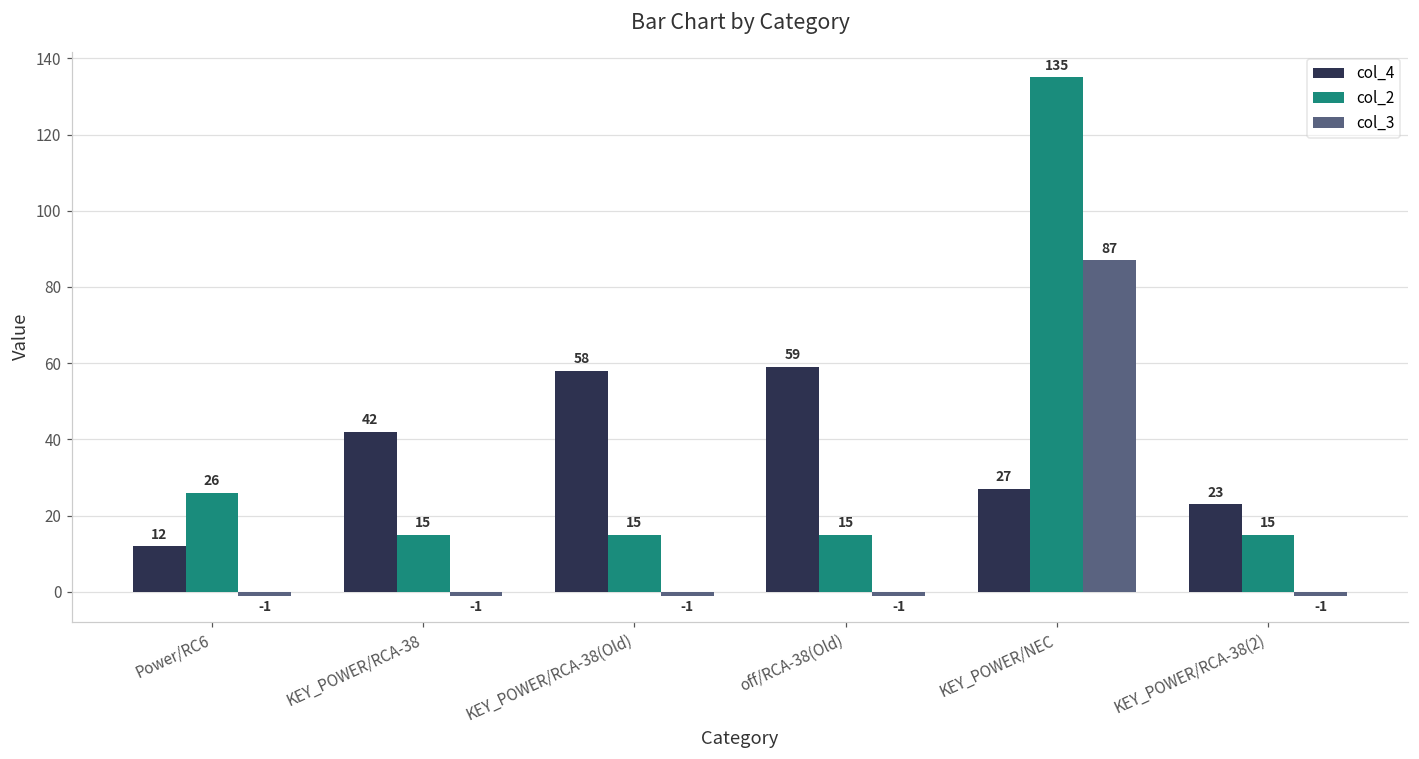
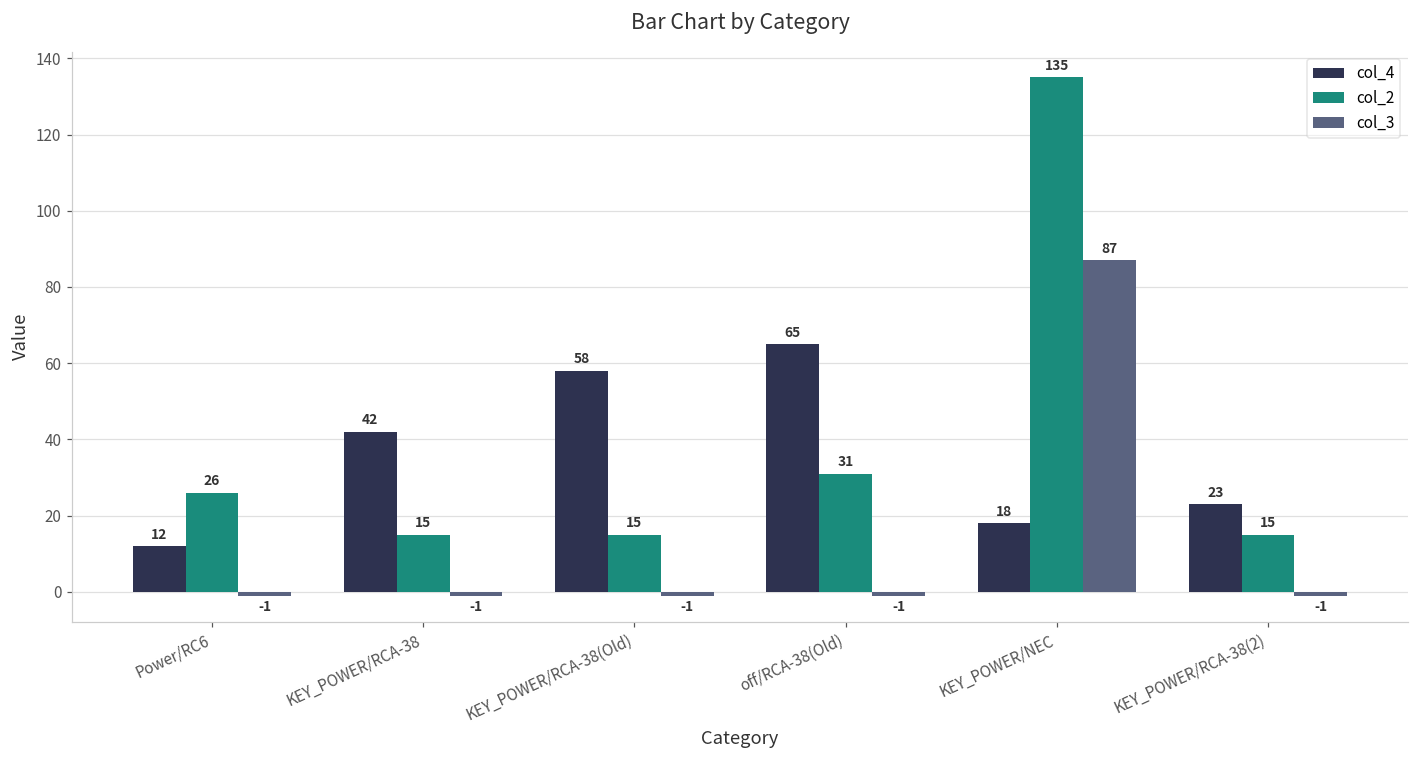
  {
    "col_4": {
      "Power/RC6": 12,
      "KEY_POWER/RCA-38": 42,
      "KEY_POWER/RCA-38(Old)": 58,
-     "off/RCA-38(Old)": 59,
-     "KEY_POWER/NEC": 27,
+     "off/RCA-38(Old)": 65,
+     "KEY_POWER/NEC": 18,
      "KEY_POWER/RCA-38(2)": 23
    },
    "col_2": {
      "Power/RC6": 26,
      "KEY_POWER/RCA-38": 15,
      "KEY_POWER/RCA-38(Old)": 15,
-     "off/RCA-38(Old)": 15,
+     "off/RCA-38(Old)": 31,
      "KEY_POWER/NEC": 135,
      "KEY_POWER/RCA-38(2)": 15
    },
    "col_3": {
      "Power/RC6": -1,
      "KEY_POWER/RCA-38": -1,
      "KEY_POWER/RCA-38(Old)": -1,
      "off/RCA-38(Old)": -1,
      "KEY_POWER/NEC": 87,
      "KEY_POWER/RCA-38(2)": -1
    }
  }
